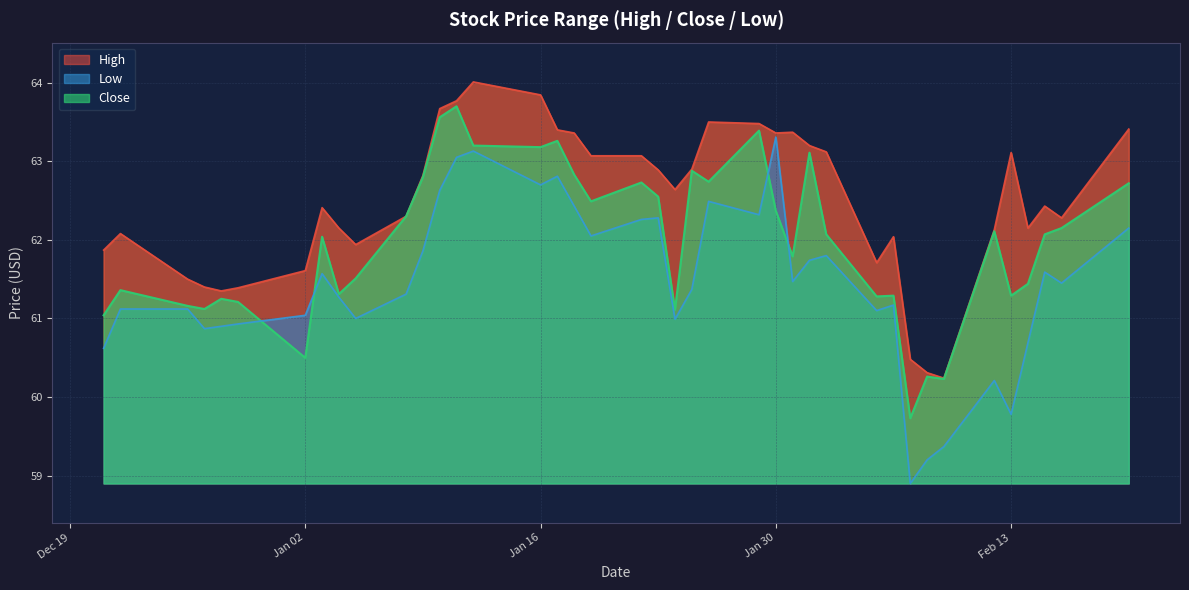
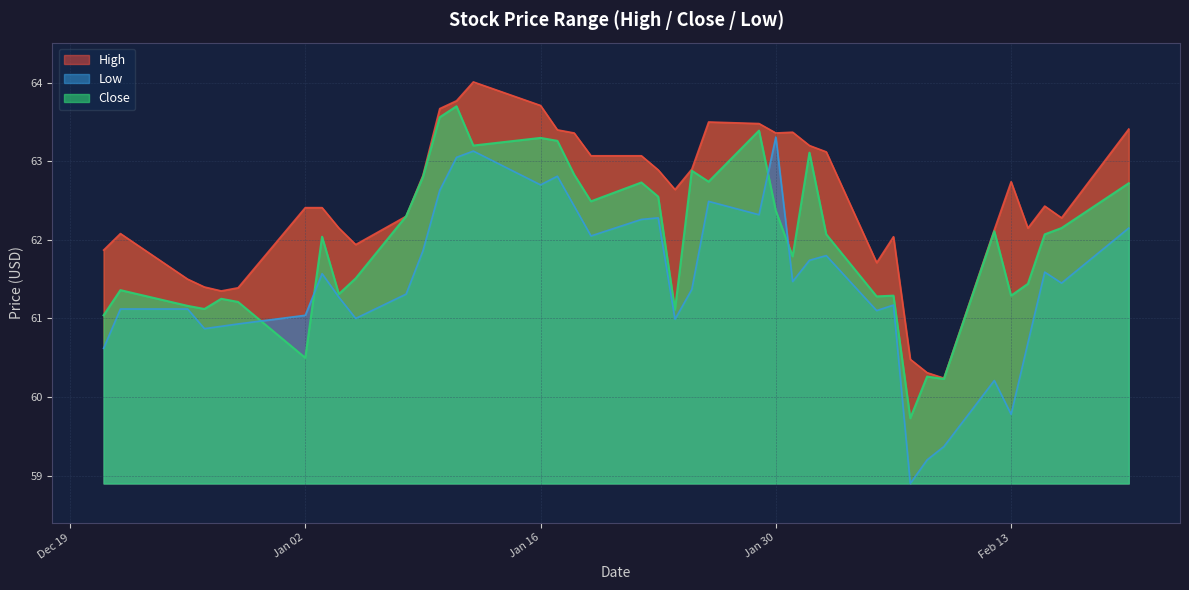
  {
    "High": {
-     "Jan 02": 61.6,
-     "Jan 16": 63.8,
+     "Jan 02": 62.4,
+     "Jan 16": 63.7,
      "Jan 30": 63.4,
-     "Feb 13": 63.1
+     "Feb 13": 62.7
    },
    "Close": {
      "Jan 02": 60.5,
-     "Jan 16": 63.2,
+     "Jan 16": 63.3,
      "Jan 30": 62.4,
      "Feb 13": 61.3
    },
    "Low": {
      "Jan 02": 61.0,
      "Jan 16": 62.7,
      "Jan 30": 63.3,
      "Feb 13": 59.8
    }
  }
